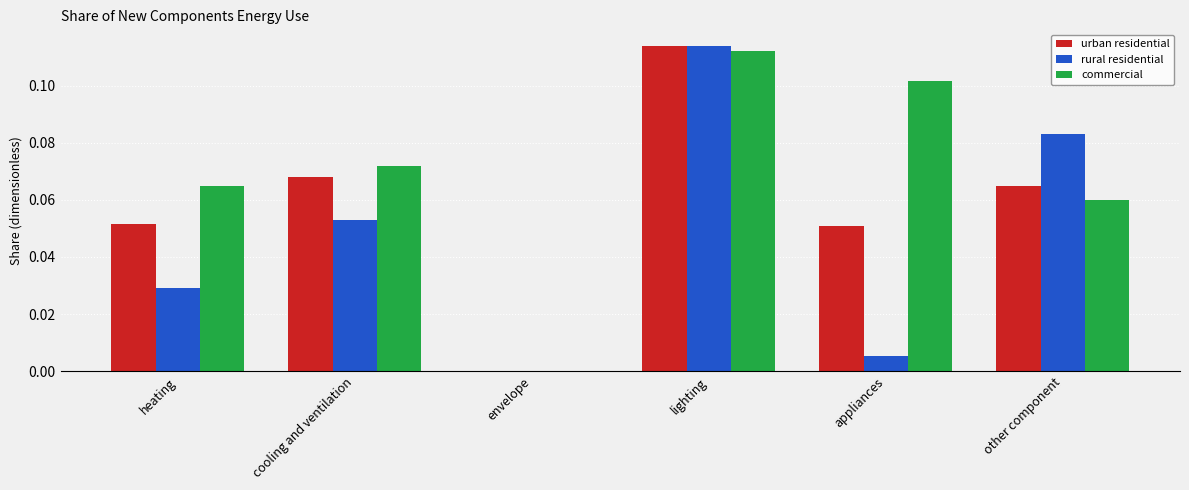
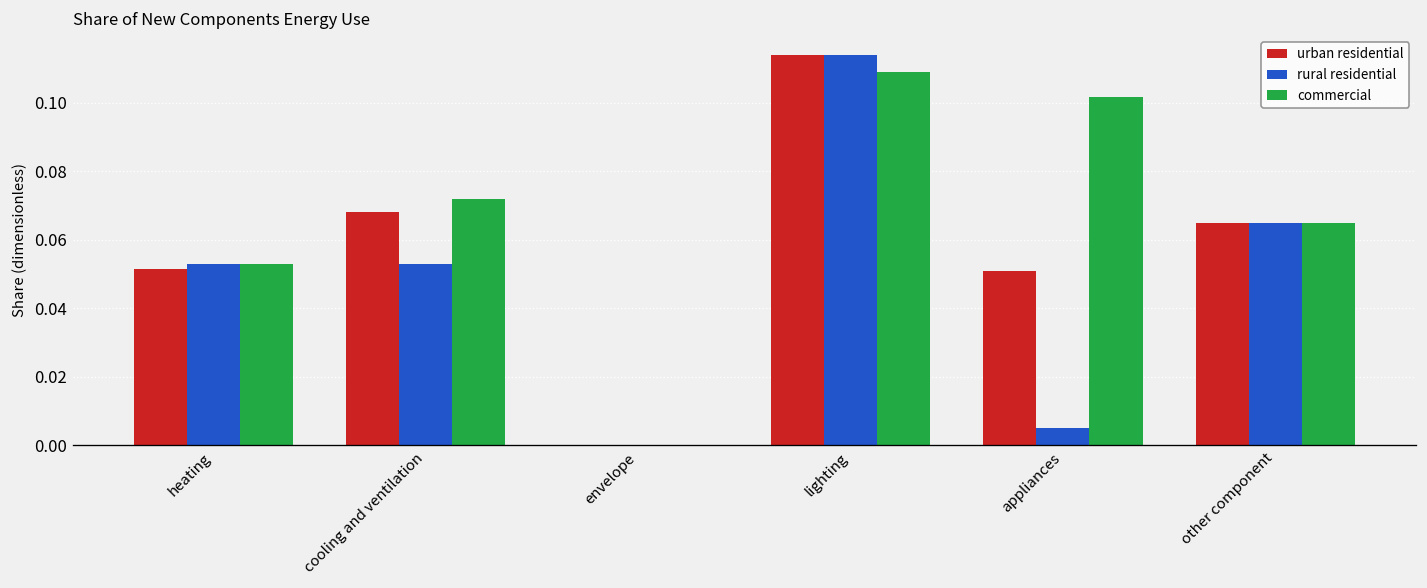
  {
    "urban residential": {
      "heating": 0.052,
      "cooling and ventilation": 0.068,
      "envelope": 0.000,
      "lighting": 0.114,
      "appliances": 0.051,
      "other component": 0.065
    },
    "rural residential": {
-     "heating": 0.029,
+     "heating": 0.053,
      "cooling and ventilation": 0.053,
      "envelope": 0.000,
      "lighting": 0.114,
      "appliances": 0.005,
-     "other component": 0.083
+     "other component": 0.065
    },
    "commercial": {
-     "heating": 0.065,
+     "heating": 0.053,
      "cooling and ventilation": 0.072,
      "envelope": 0.000,
-     "lighting": 0.112,
+     "lighting": 0.109,
      "appliances": 0.102,
-     "other component": 0.060
+     "other component": 0.065
    }
  }
